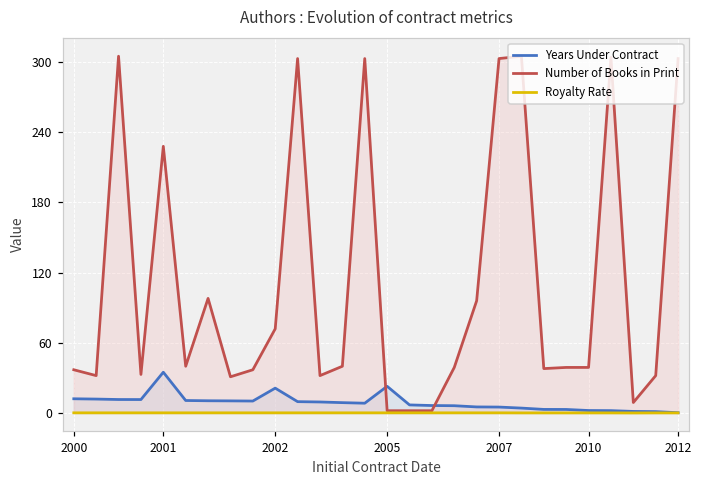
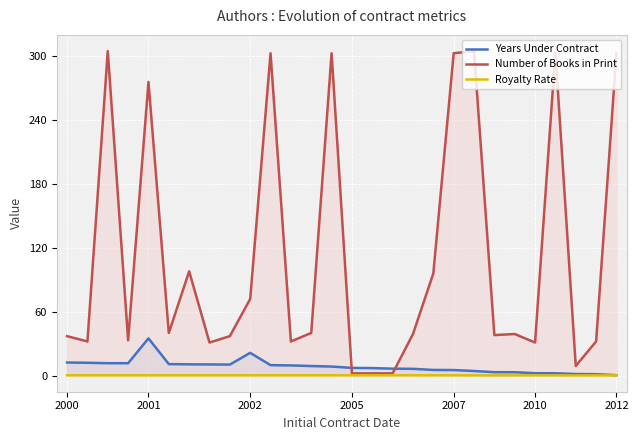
  {
    "Years Under Contract": {
      "2000": 12,
      "2001": 35,
      "2002": 21,
-     "2005": 23,
+     "2005": 7,
      "2007": 5
    },
    "Number of Books in Print": {
      "2000": 37,
-     "2001": 228,
+     "2001": 276,
      "2002": 72,
      "2007": 303,
-     "2010": 39
+     "2010": 31
    },
    "Royalty Rate": {
      "2000": 0,
      "2001": 0,
      "2002": 0,
      "2007": 0
    }
  }
